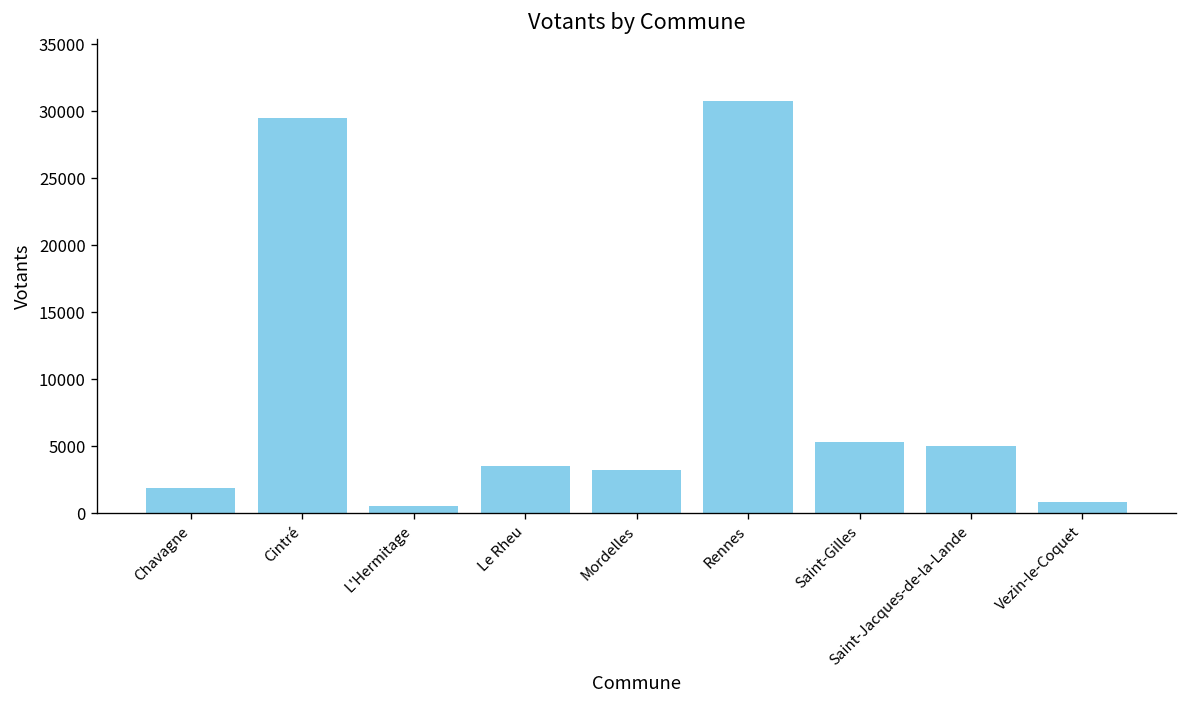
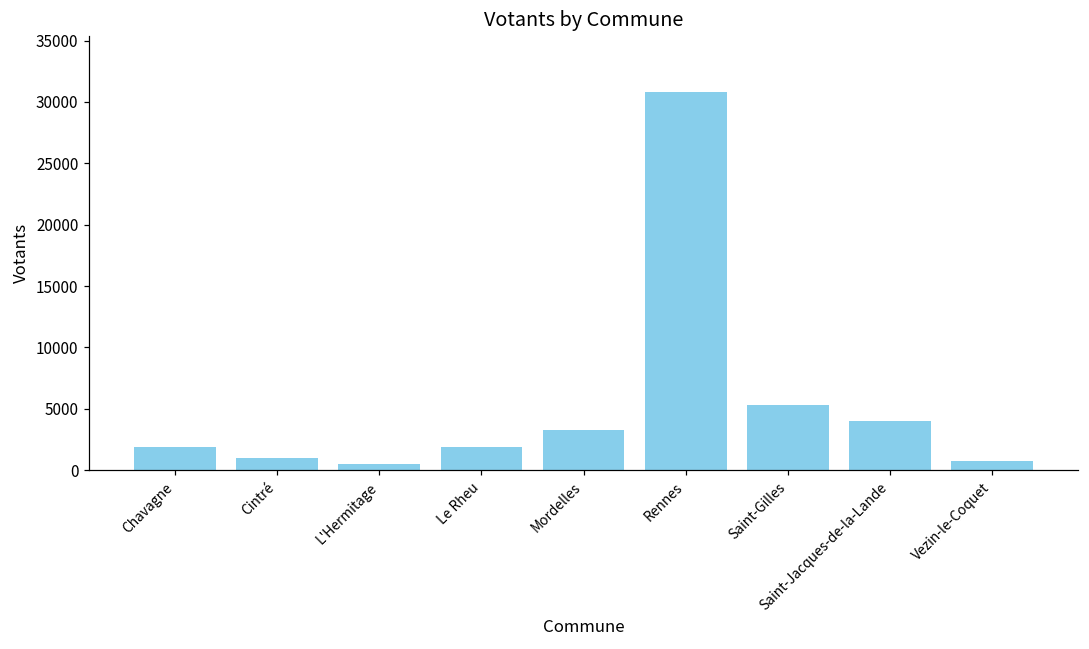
  {
    "Chavagne": 1900,
-   "Cintré": 29500,
+   "Cintré": 1000,
    "L'Hermitage": 500,
-   "Le Rheu": 3500,
+   "Le Rheu": 1900,
    "Mordelles": 3200,
    "Rennes": 30800,
    "Saint-Gilles": 5300,
-   "Saint-Jacques-de-la-Lande": 5000,
+   "Saint-Jacques-de-la-Lande": 4000,
    "Vezin-le-Coquet": 800
  }
